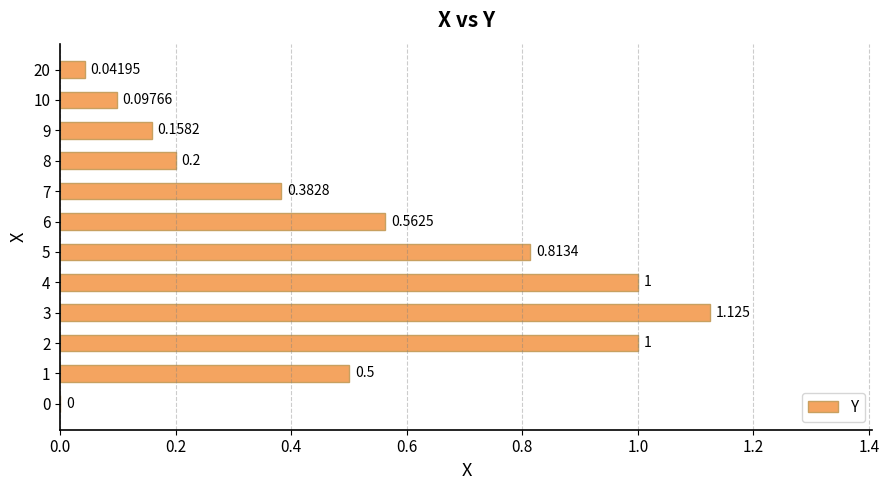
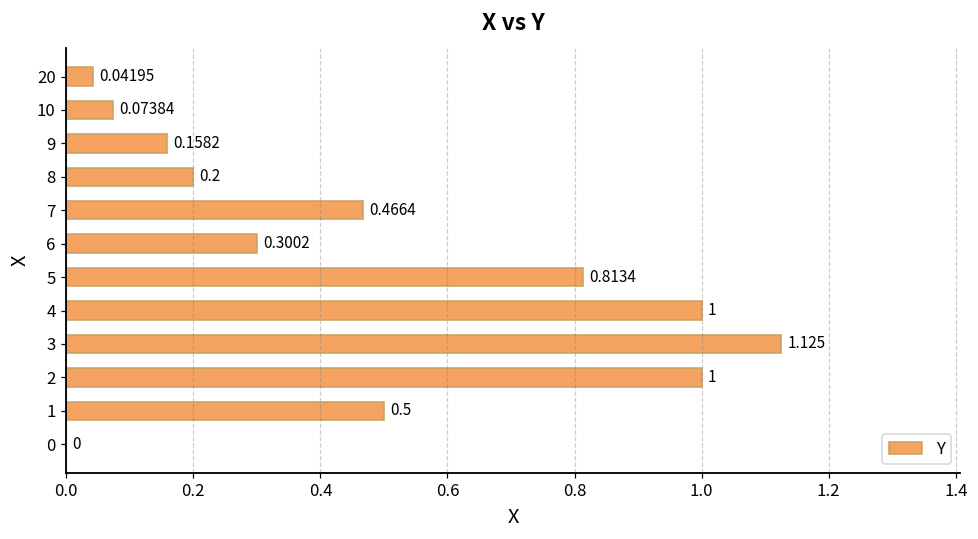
  {
    "20": 0.04195,
-   "10": 0.09766,
+   "10": 0.07384,
    "9": 0.1582,
    "8": 0.2,
-   "7": 0.3828,
-   "6": 0.5625,
+   "7": 0.4664,
+   "6": 0.3002,
    "5": 0.8134,
    "4": 1,
    "3": 1.125,
    "2": 1,
    "1": 0.5,
    "0": 0
  }
